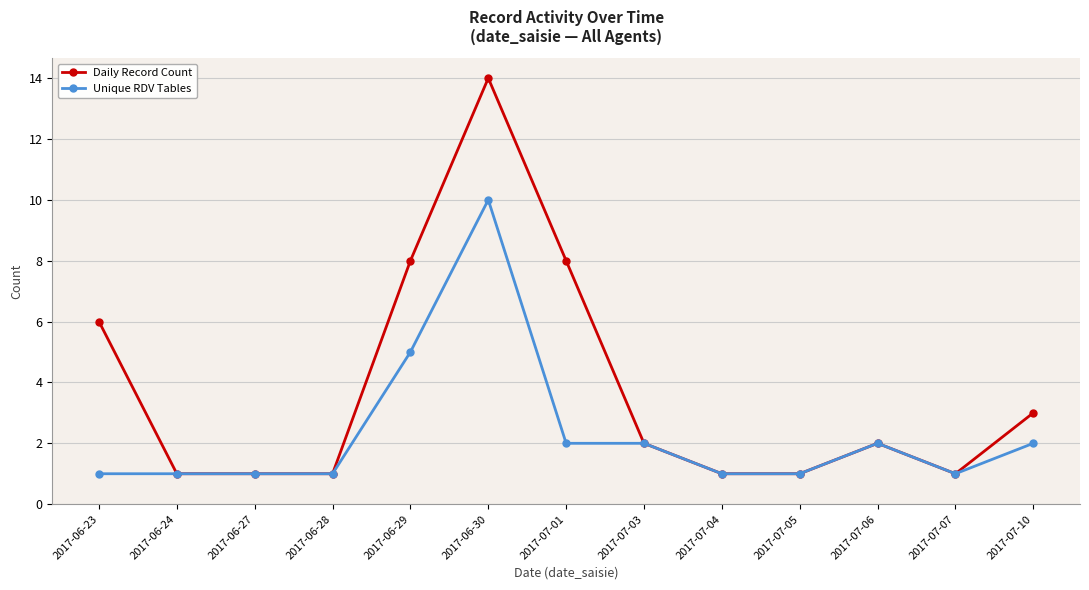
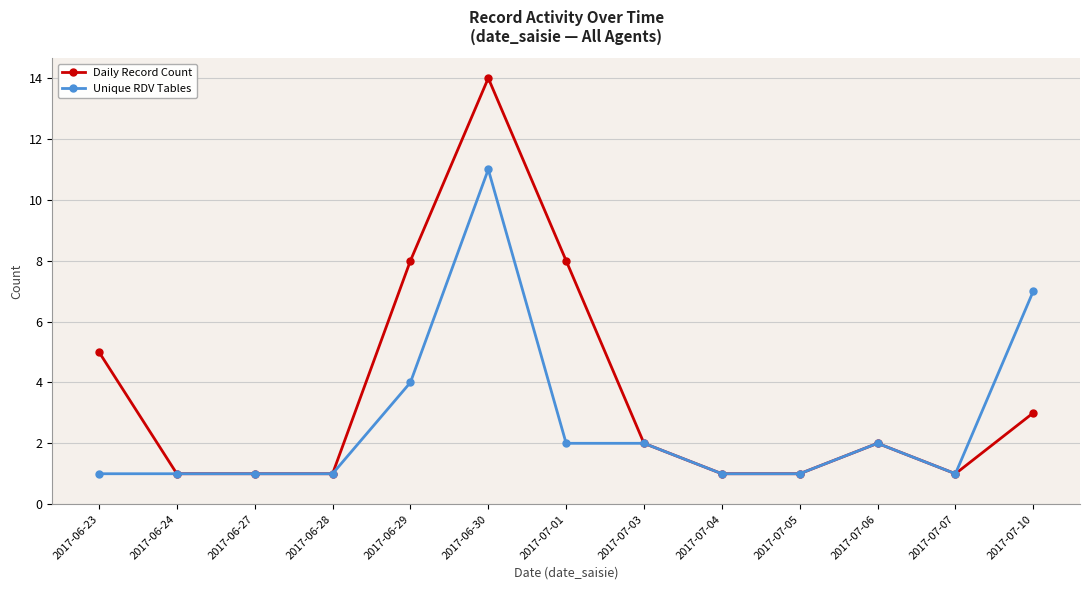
  {
    "Daily Record Count": {
-     "2017-06-23": 6,
+     "2017-06-23": 5,
      "2017-06-29": 8,
      "2017-06-30": 14,
      "2017-07-01": 8,
      "2017-07-10": 3
    },
    "Unique RDV Tables": {
      "2017-06-23": 1,
-     "2017-06-29": 5,
-     "2017-06-30": 10,
+     "2017-06-29": 4,
+     "2017-06-30": 11,
      "2017-07-01": 2,
-     "2017-07-10": 2
+     "2017-07-10": 7
    }
  }
